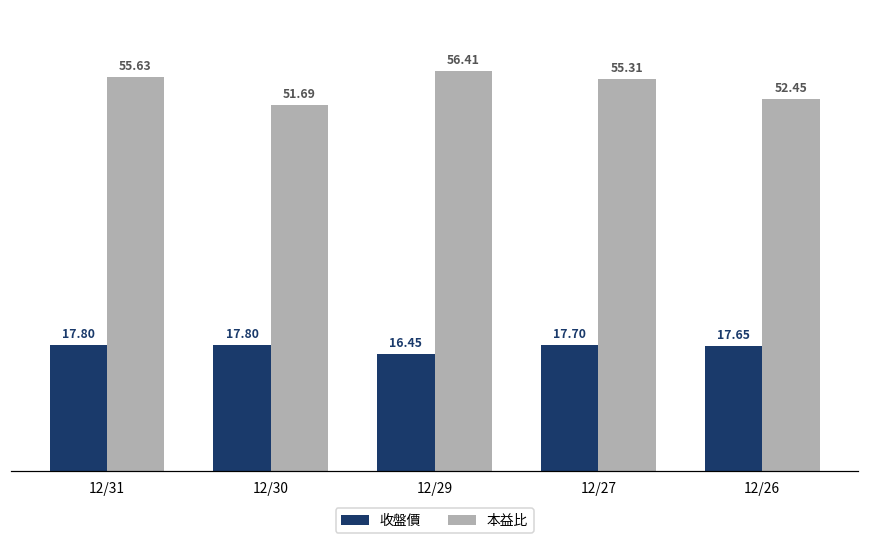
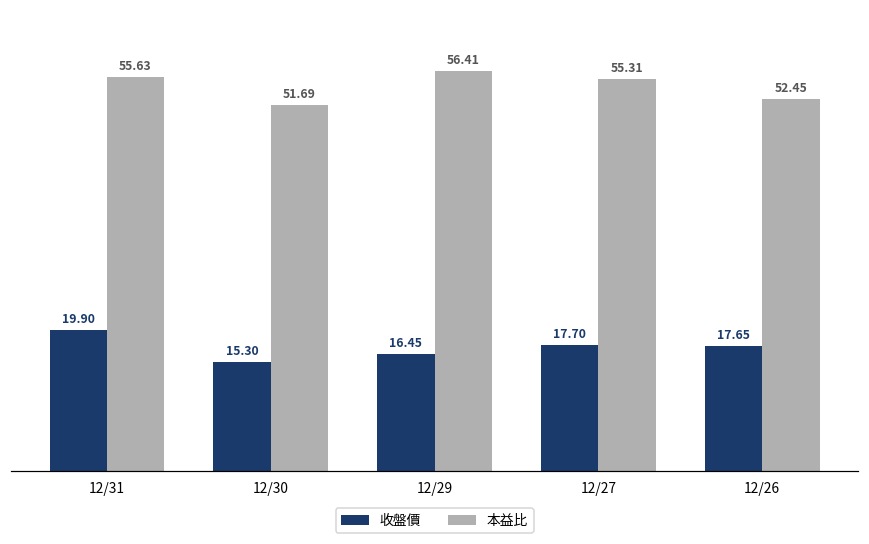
  {
    "收盤價": {
-     "12/31": 17.80,
-     "12/30": 17.80,
+     "12/31": 19.90,
+     "12/30": 15.30,
      "12/29": 16.45,
      "12/27": 17.70,
      "12/26": 17.65
    },
    "本益比": {
      "12/31": 55.63,
      "12/30": 51.69,
      "12/29": 56.41,
      "12/27": 55.31,
      "12/26": 52.45
    }
  }
